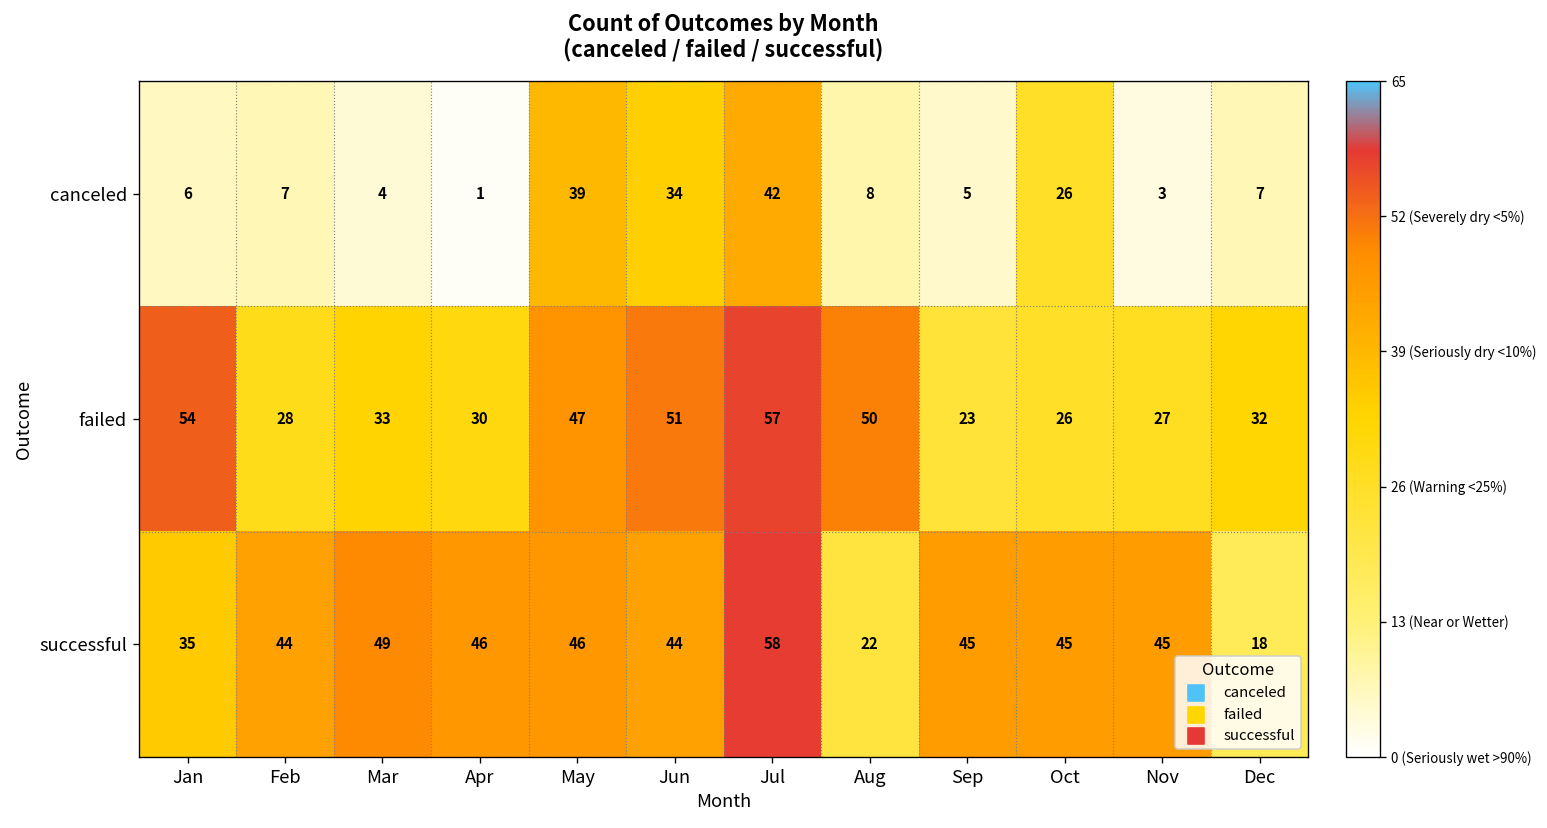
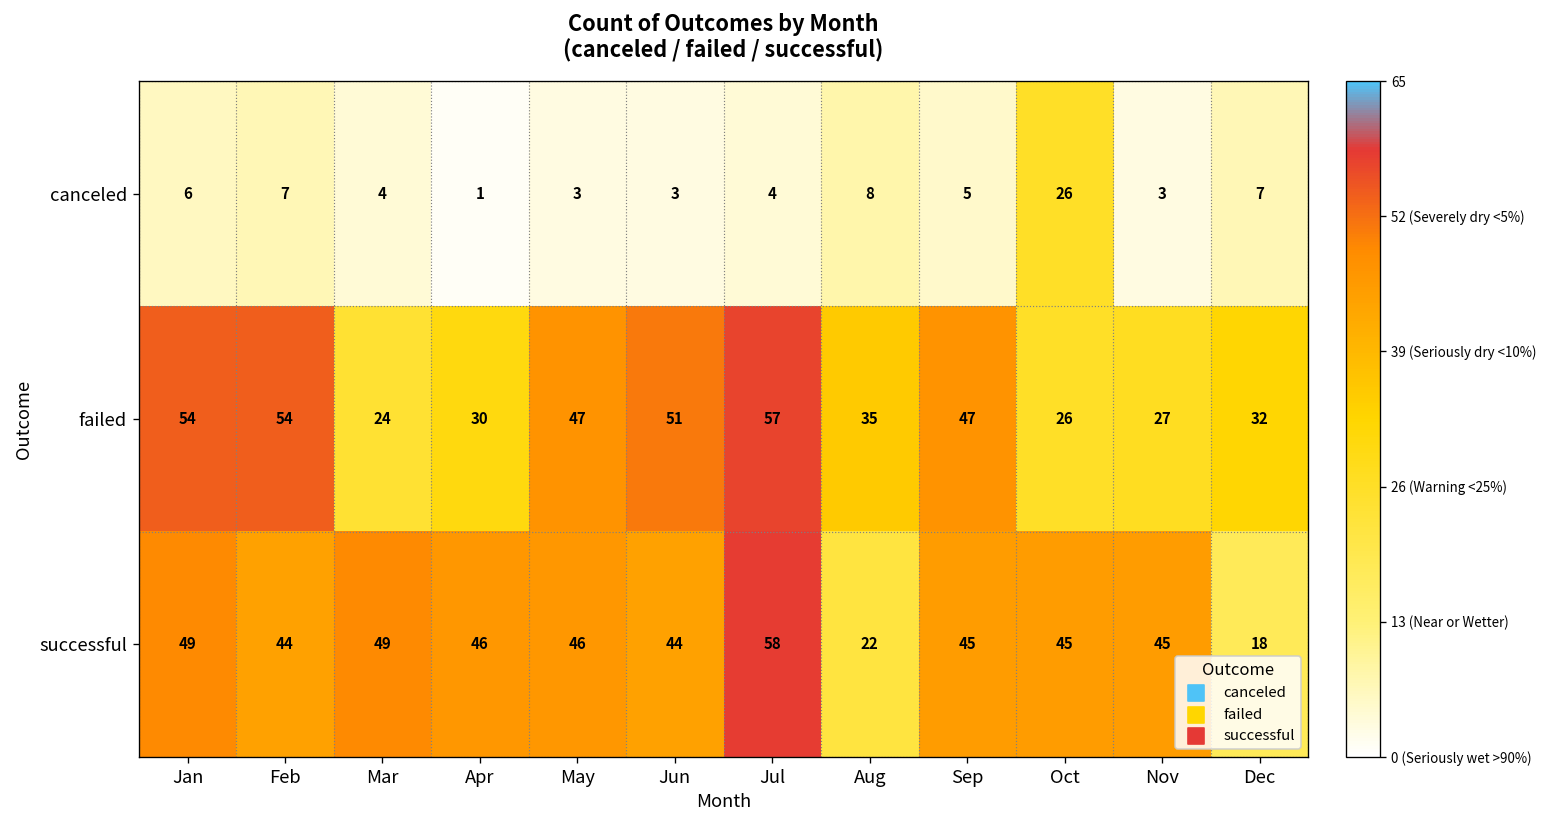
  {
    "canceled": {
      "Jan": 6,
      "Feb": 7,
      "Mar": 4,
      "Apr": 1,
-     "May": 39,
-     "Jun": 34,
-     "Jul": 42,
+     "May": 3,
+     "Jun": 3,
+     "Jul": 4,
      "Aug": 8,
      "Sep": 5,
      "Oct": 26,
      "Nov": 3,
      "Dec": 7
    },
    "failed": {
      "Jan": 54,
-     "Feb": 28,
-     "Mar": 33,
+     "Feb": 54,
+     "Mar": 24,
      "Apr": 30,
      "May": 47,
      "Jun": 51,
      "Jul": 57,
-     "Aug": 50,
-     "Sep": 23,
+     "Aug": 35,
+     "Sep": 47,
      "Oct": 26,
      "Nov": 27,
      "Dec": 32
    },
    "successful": {
-     "Jan": 35,
+     "Jan": 49,
      "Feb": 44,
      "Mar": 49,
      "Apr": 46,
      "May": 46,
      "Jun": 44,
      "Jul": 58,
      "Aug": 22,
      "Sep": 45,
      "Oct": 45,
      "Nov": 45
    }
  }
